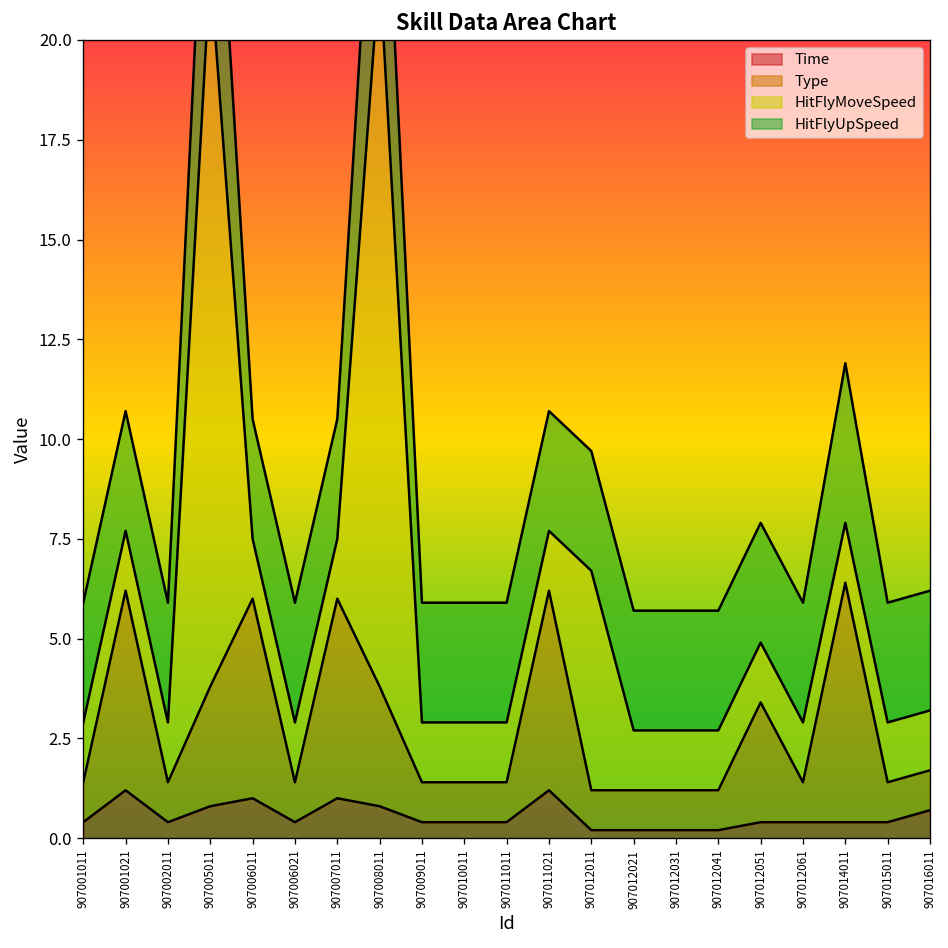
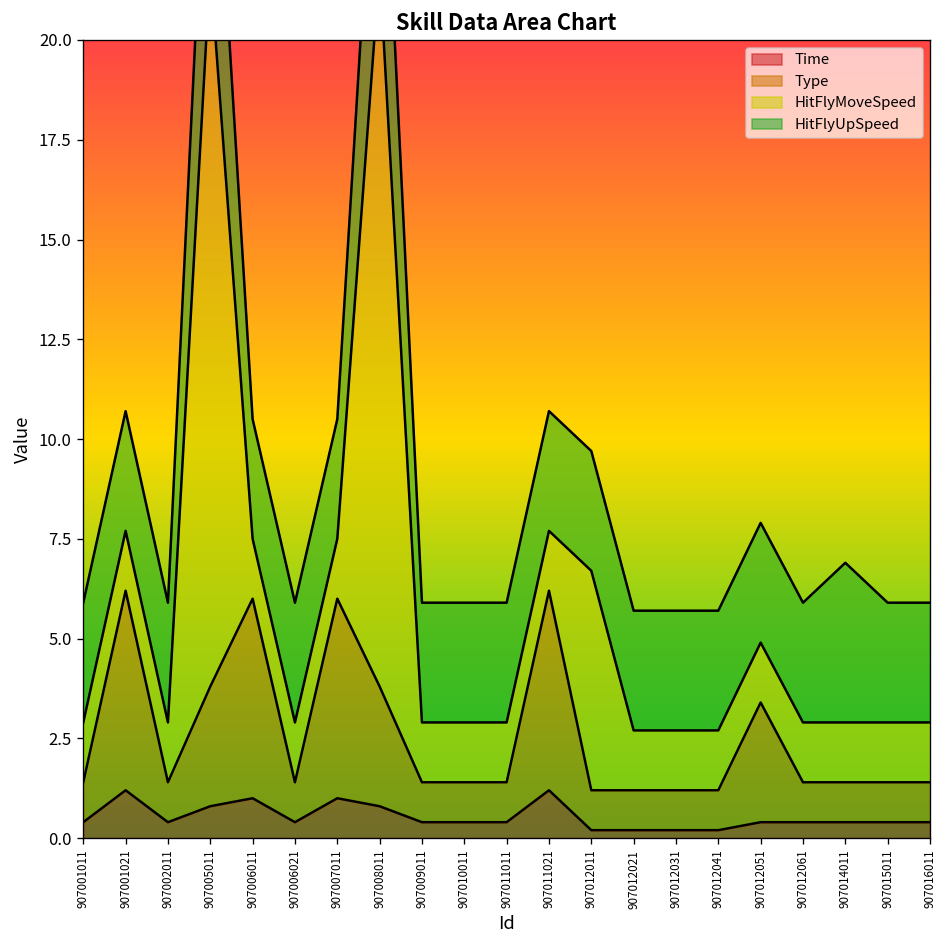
  {
    "Time": {
      "907001011": 0.4,
      "907001021": 1.2,
      "907002011": 0.4,
      "907005011": 0.8,
      "907006011": 1.0,
      "907006021": 0.4,
      "907007011": 1.0,
      "907008011": 0.8,
      "907009011": 0.4,
      "907010011": 0.4,
      "907011011": 0.4,
      "907011021": 1.2,
      "907012011": 0.2,
      "907012021": 0.2,
      "907012031": 0.2,
      "907012041": 0.2,
      "907012051": 0.4,
      "907012061": 0.4,
      "907014011": 0.4,
      "907015011": 0.4,
-     "907016011": 0.7
+     "907016011": 0.4
    },
    "Type": {
      "907001011": 1,
      "907001021": 5,
      "907002011": 1,
      "907005011": 3,
      "907006011": 5,
      "907006021": 1,
      "907007011": 5,
      "907008011": 3,
      "907009011": 1,
      "907010011": 1,
      "907011011": 1,
      "907011021": 5,
      "907012011": 1,
      "907012021": 1,
      "907012031": 1,
      "907012041": 1,
      "907012051": 3,
      "907012061": 1,
-     "907014011": 6,
+     "907014011": 1,
      "907015011": 1,
      "907016011": 1
    },
    "HitFlyMoveSpeed": {
      "907001011": 1.5,
      "907001021": 1.5,
      "907002011": 1.5,
      "907006011": 1.5,
      "907006021": 1.5,
      "907007011": 1.5,
      "907009011": 1.5,
      "907010011": 1.5,
      "907011011": 1.5,
      "907011021": 1.5,
      "907012011": 5.5,
      "907012021": 1.5,
      "907012031": 1.5,
      "907012041": 1.5,
      "907012051": 1.5,
      "907012061": 1.5,
      "907014011": 1.5,
      "907015011": 1.5,
      "907016011": 1.5
    },
    "HitFlyUpSpeed": {
      "907001011": 3.0,
      "907001021": 3.0,
      "907002011": 3.0,
      "907006011": 3.0,
      "907006021": 3.0,
      "907007011": 3.0,
      "907009011": 3.0,
      "907010011": 3.0,
      "907011011": 3.0,
      "907011021": 3.0,
      "907012011": 3.0,
      "907012021": 3.0,
      "907012031": 3.0,
      "907012041": 3.0,
      "907012051": 3.0,
      "907012061": 3.0,
      "907014011": 4.0,
      "907015011": 3.0,
      "907016011": 3.0
    }
  }
